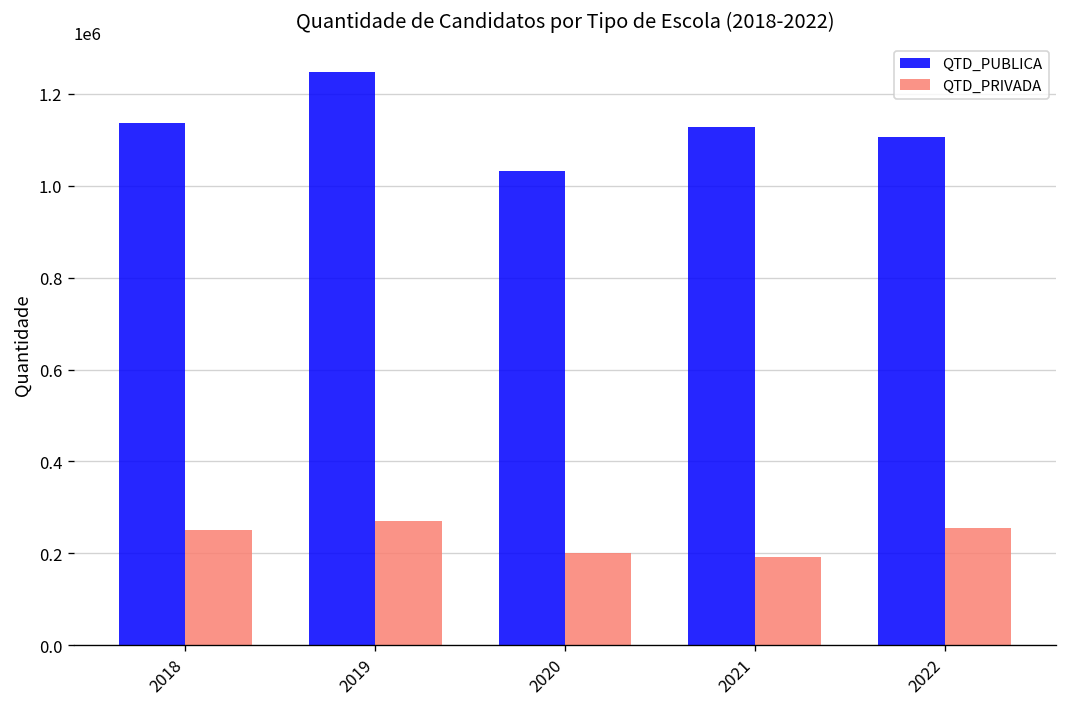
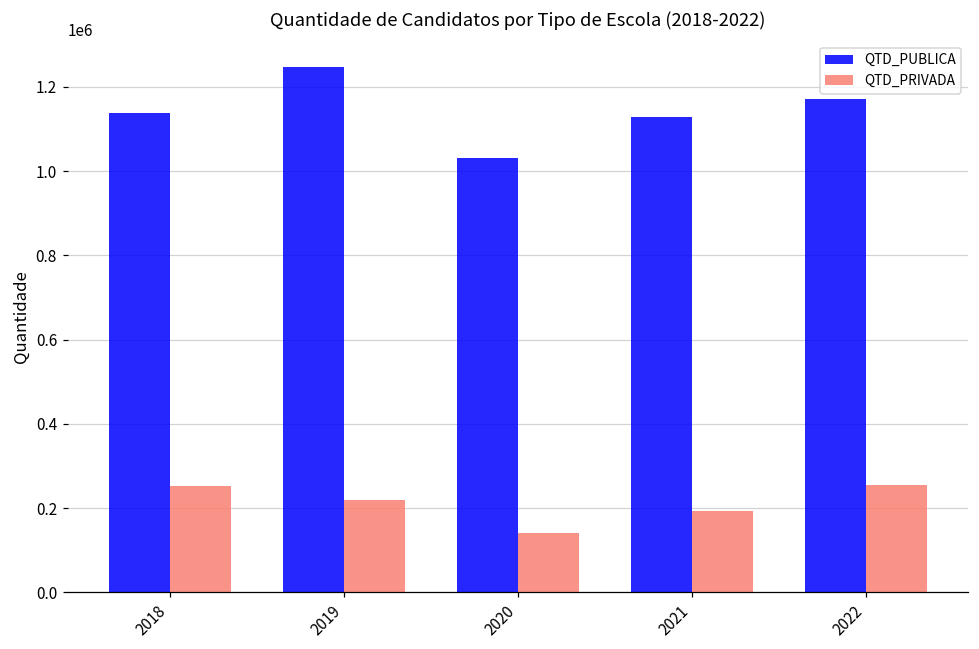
  {
    "QTD_PUBLICA": {
      "2018": 1140000,
      "2019": 1250000,
      "2020": 1030000,
      "2021": 1130000,
-     "2022": 1110000
+     "2022": 1170000
    },
    "QTD_PRIVADA": {
      "2018": 250000,
-     "2019": 270000,
-     "2020": 200000,
+     "2019": 220000,
+     "2020": 140000,
      "2021": 190000,
      "2022": 250000
    }
  }
